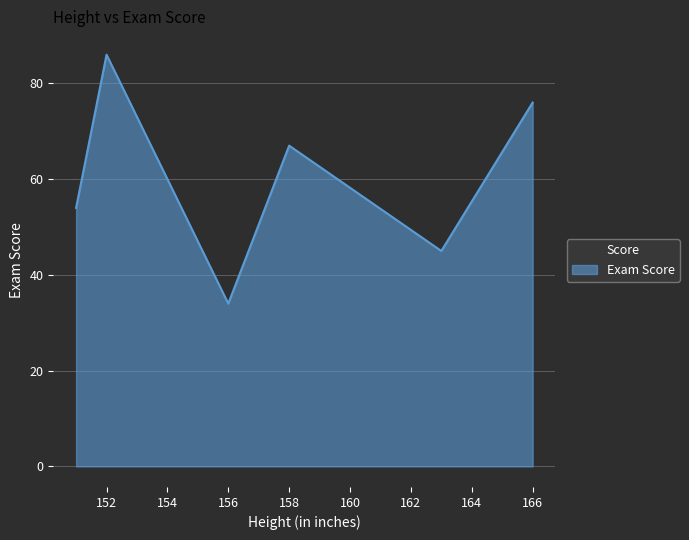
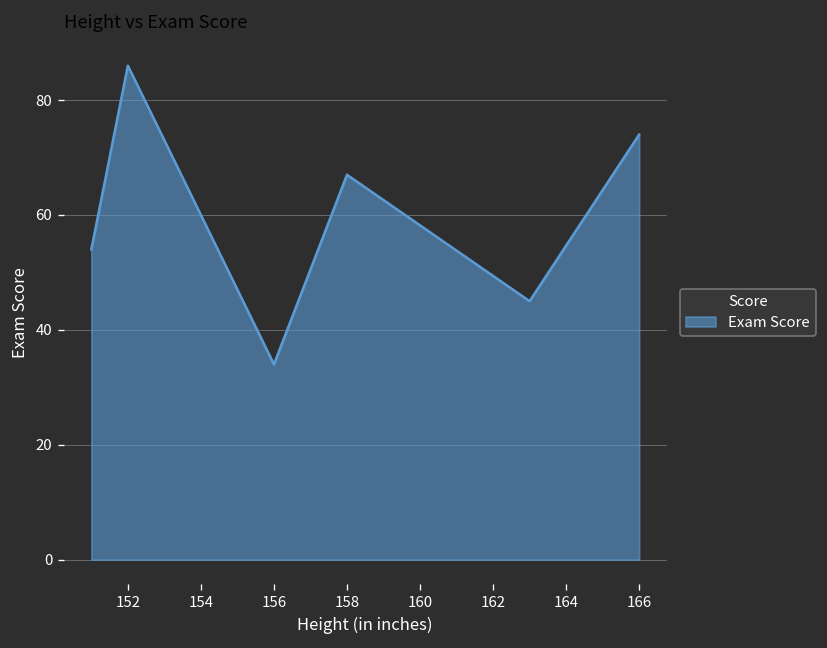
  {
    "152": 86,
    "156": 34,
    "158": 67,
-   "166": 76
+   "166": 74
  }
